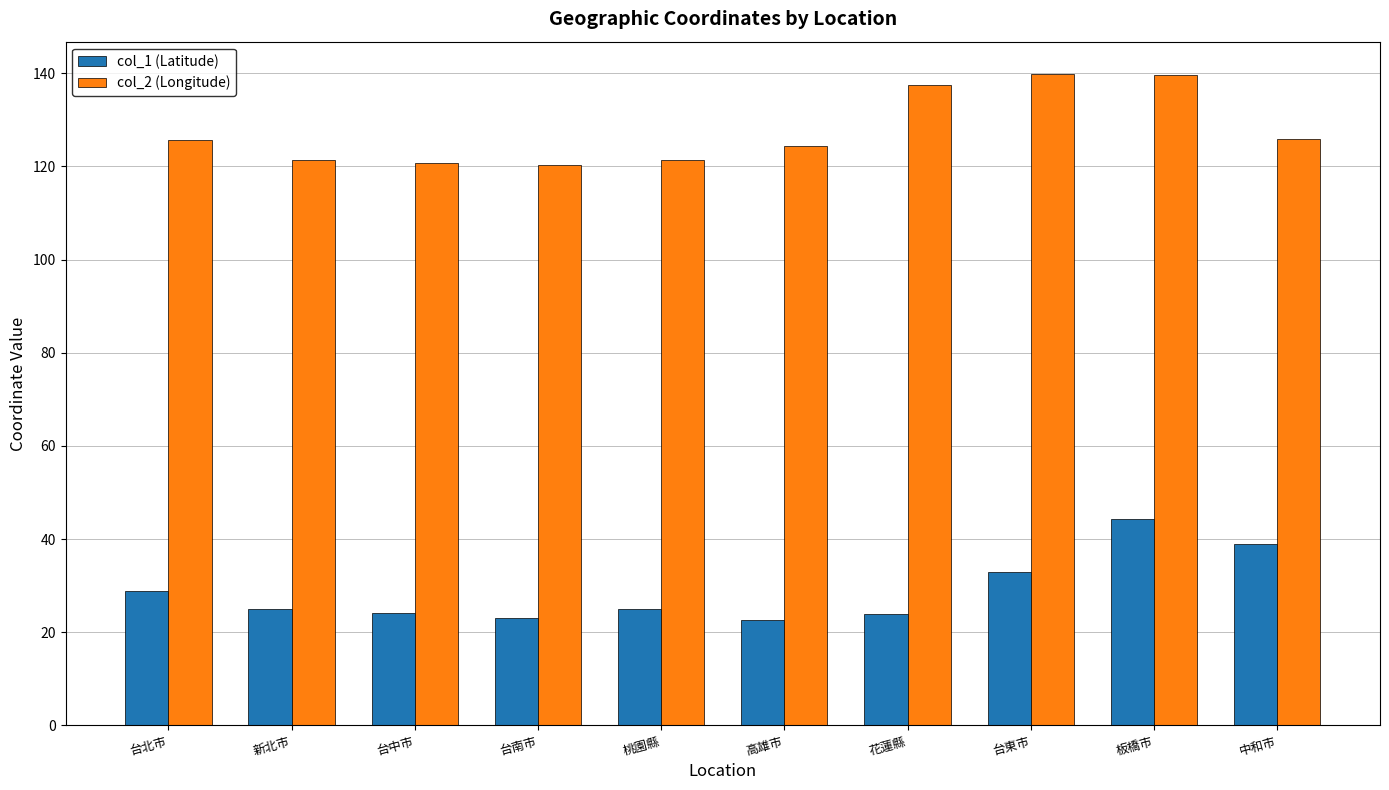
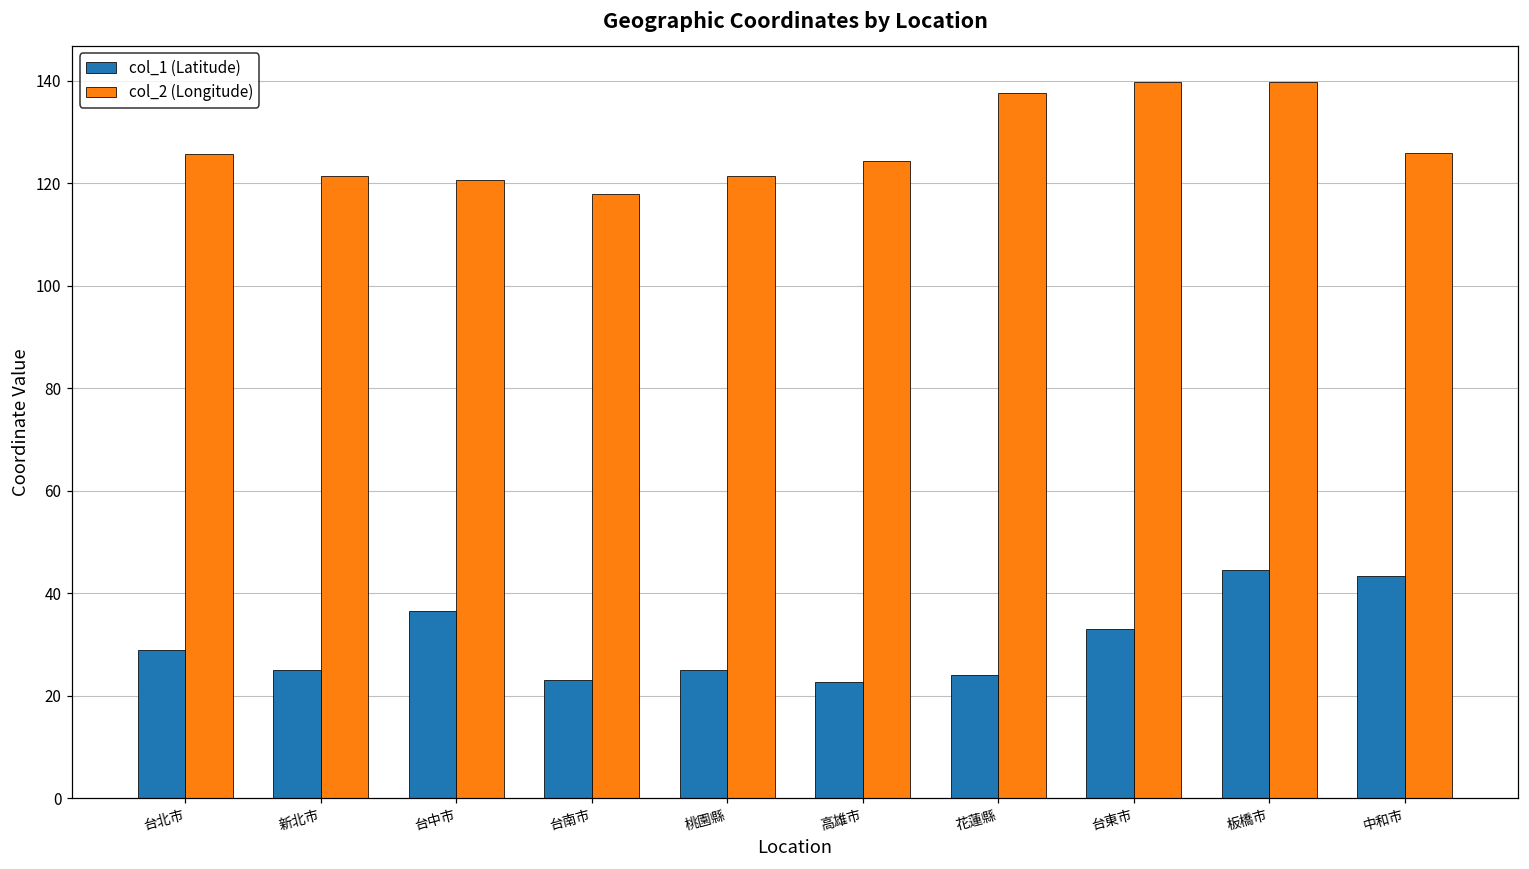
  {
    "col_1 (Latitude)": {
      "台北市": 29,
      "新北市": 25,
-     "台中市": 24,
+     "台中市": 36,
      "台南市": 23,
      "桃園縣": 25,
      "高雄市": 23,
      "花蓮縣": 24,
      "台東市": 33,
      "板橋市": 44,
-     "中和市": 39
+     "中和市": 43
    },
    "col_2 (Longitude)": {
      "台北市": 126,
      "新北市": 121,
      "台中市": 121,
-     "台南市": 120,
+     "台南市": 118,
      "桃園縣": 121,
      "高雄市": 124,
      "花蓮縣": 138,
      "台東市": 140,
      "板橋市": 140,
      "中和市": 126
    }
  }
